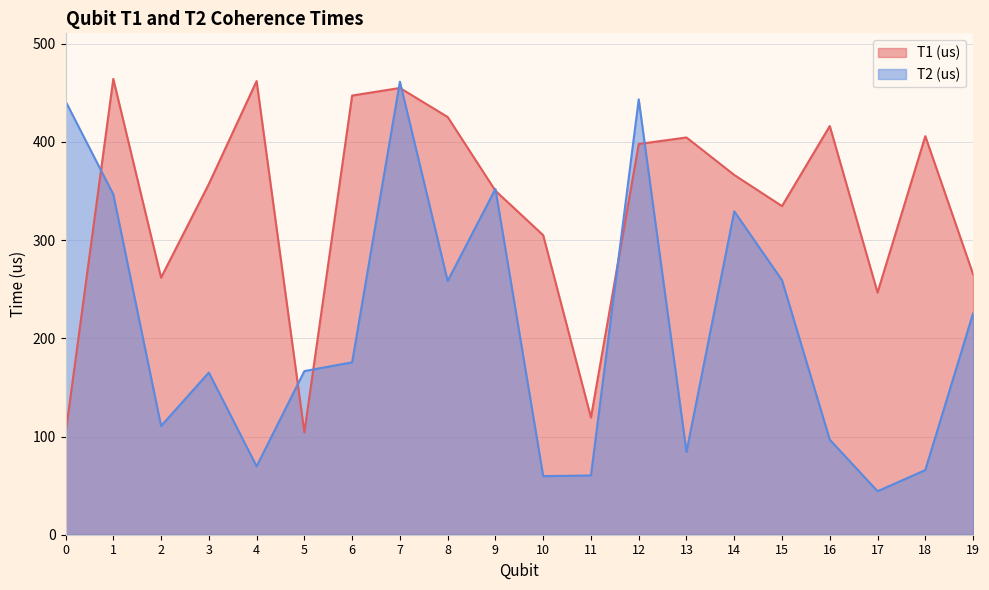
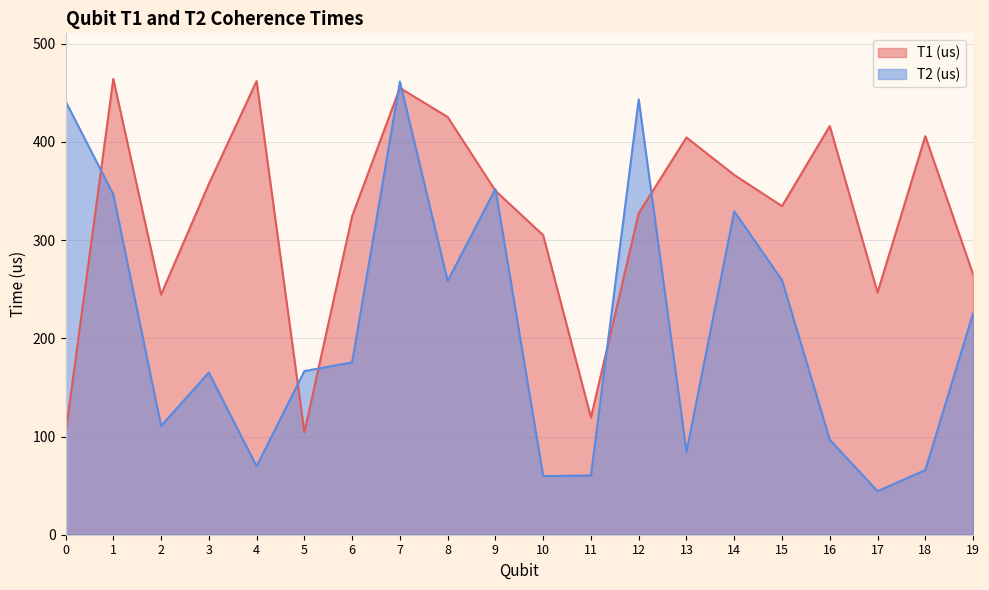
  {
    "T1 (us)": {
      "0": 100,
      "1": 460,
-     "2": 260,
+     "2": 240,
      "3": 360,
      "4": 460,
      "5": 100,
-     "6": 450,
+     "6": 320,
      "7": 450,
      "8": 430,
      "10": 300,
      "11": 120,
-     "12": 400,
+     "12": 330,
      "13": 400,
      "14": 370,
      "15": 330,
      "16": 420,
      "17": 250,
      "18": 410,
      "19": 270
    },
    "T2 (us)": {
      "0": 440,
      "1": 350,
      "2": 110,
      "3": 170,
      "4": 70,
      "5": 170,
      "6": 180,
      "7": 460,
      "8": 260,
      "10": 60,
      "11": 60,
      "12": 440,
      "13": 80,
      "14": 330,
      "15": 260,
      "16": 100,
      "17": 40,
      "18": 70,
      "19": 230
    }
  }
